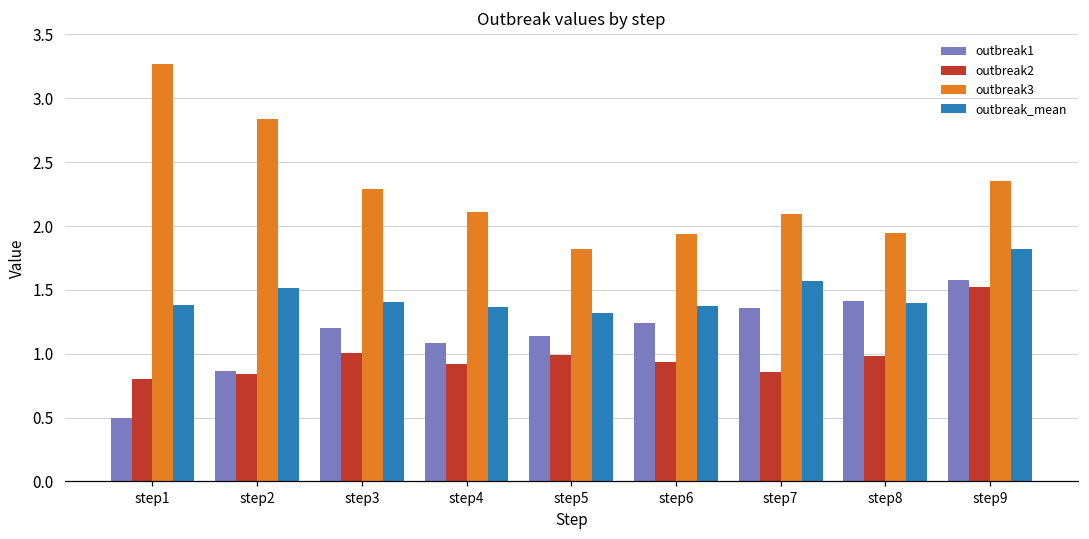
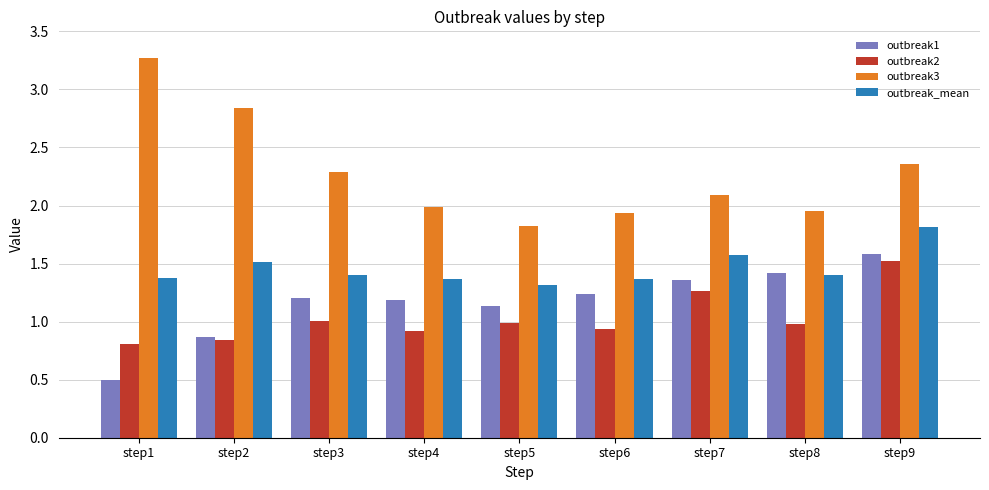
  {
    "outbreak1": {
      "step1": 0.50,
      "step2": 0.87,
      "step3": 1.20,
-     "step4": 1.08,
+     "step4": 1.19,
      "step5": 1.14,
      "step6": 1.24,
      "step7": 1.36,
      "step8": 1.41,
      "step9": 1.58
    },
    "outbreak2": {
      "step1": 0.81,
      "step2": 0.84,
      "step3": 1.00,
      "step4": 0.92,
      "step5": 0.99,
      "step6": 0.94,
-     "step7": 0.86,
+     "step7": 1.26,
      "step8": 0.98,
      "step9": 1.52
    },
    "outbreak3": {
      "step1": 3.27,
      "step2": 2.84,
      "step3": 2.29,
-     "step4": 2.11,
+     "step4": 1.99,
      "step5": 1.82,
      "step6": 1.93,
      "step7": 2.09,
      "step8": 1.95,
      "step9": 2.35
    },
    "outbreak_mean": {
      "step1": 1.38,
      "step2": 1.52,
      "step3": 1.40,
      "step4": 1.37,
      "step5": 1.32,
      "step6": 1.37,
      "step7": 1.57,
      "step8": 1.40,
      "step9": 1.82
    }
  }
